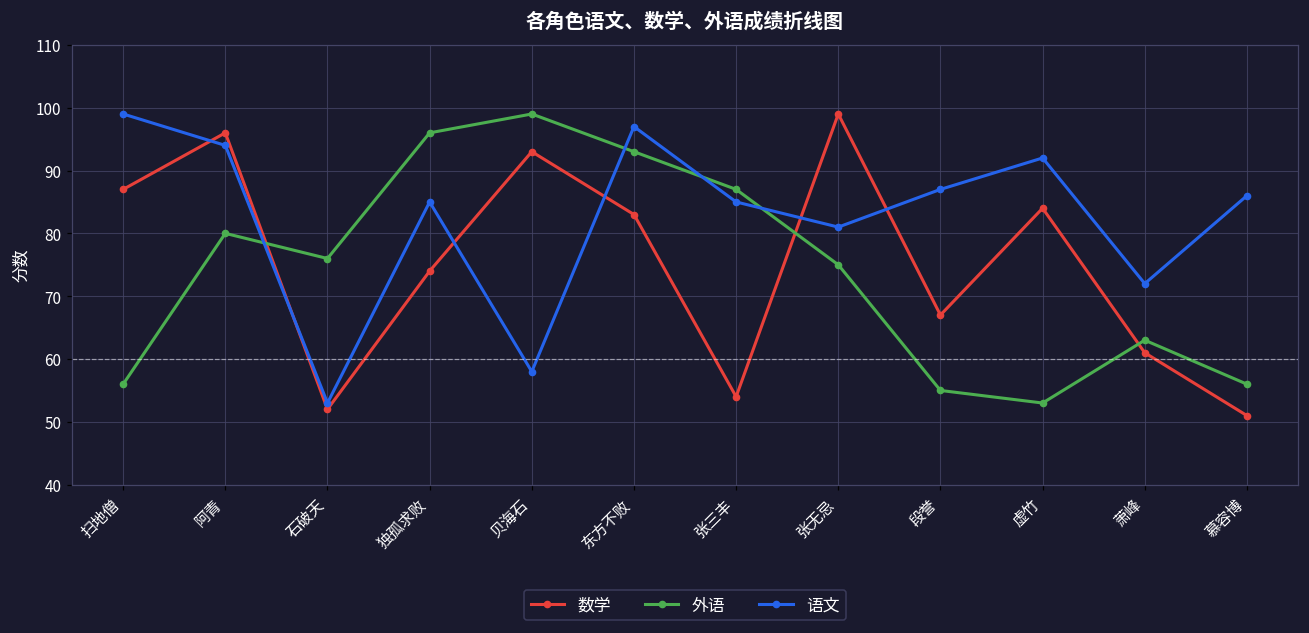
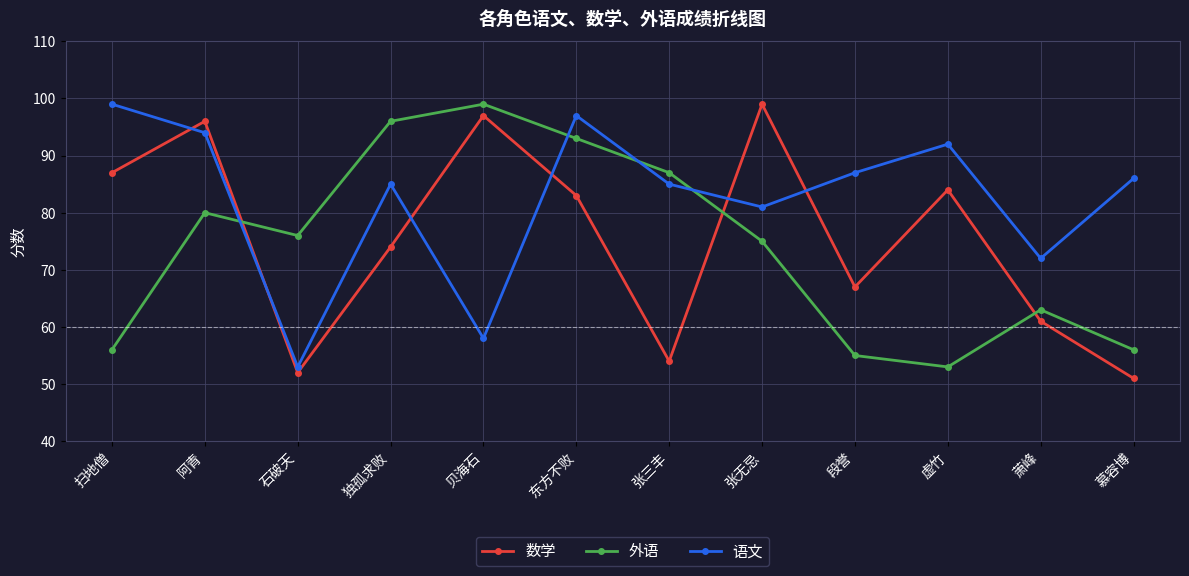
  {
    "数学": {
      "扫地僧": 87,
      "阿青": 96,
      "石破天": 52,
      "独孤求败": 74,
-     "贝海石": 93,
+     "贝海石": 97,
      "东方不败": 83,
      "张三丰": 54,
      "张无忌": 99,
      "段誉": 67,
      "虚竹": 84,
      "萧峰": 61,
      "慕容博": 51
    },
    "外语": {
      "扫地僧": 56,
      "阿青": 80,
      "石破天": 76,
      "独孤求败": 96,
      "贝海石": 99,
      "东方不败": 93,
      "张三丰": 87,
      "张无忌": 75,
      "段誉": 55,
      "虚竹": 53,
      "萧峰": 63,
      "慕容博": 56
    },
    "语文": {
      "扫地僧": 99,
      "阿青": 94,
      "石破天": 53,
      "独孤求败": 85,
      "贝海石": 58,
      "东方不败": 97,
      "张三丰": 85,
      "张无忌": 81,
      "段誉": 87,
      "虚竹": 92,
      "萧峰": 72,
      "慕容博": 86
    }
  }
